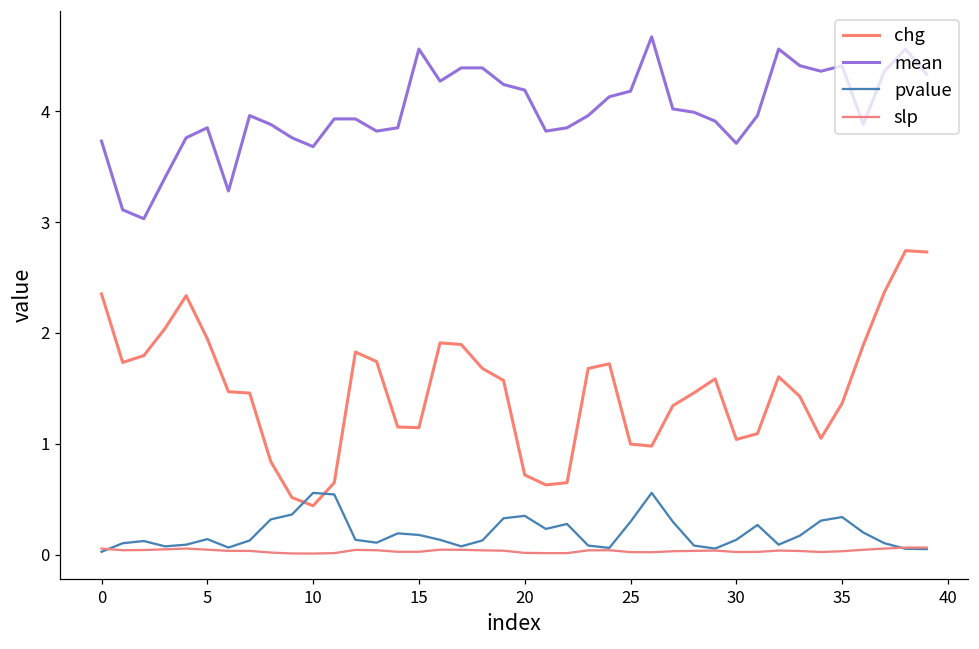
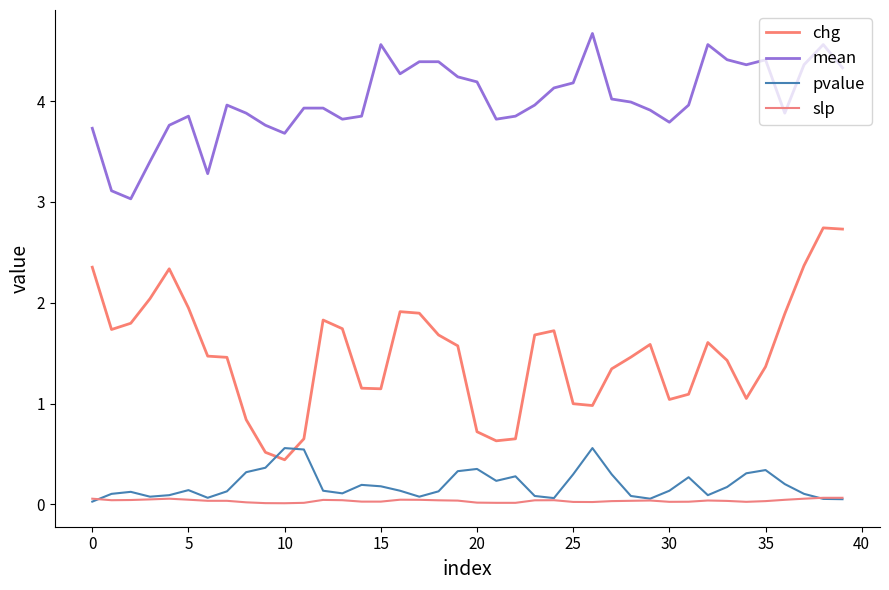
  {
    "mean": {
      "0": 3.73,
      "5": 3.85,
      "10": 3.68,
      "15": 4.56,
      "20": 4.19,
      "25": 4.18,
-     "30": 3.71
+     "30": 3.79
    },
    "pvalue": {
      "0": 0.03,
      "5": 0.14,
      "10": 0.56,
      "15": 0.18,
      "20": 0.35,
      "25": 0.30,
      "30": 0.14,
      "35": 0.34
    }
  }
